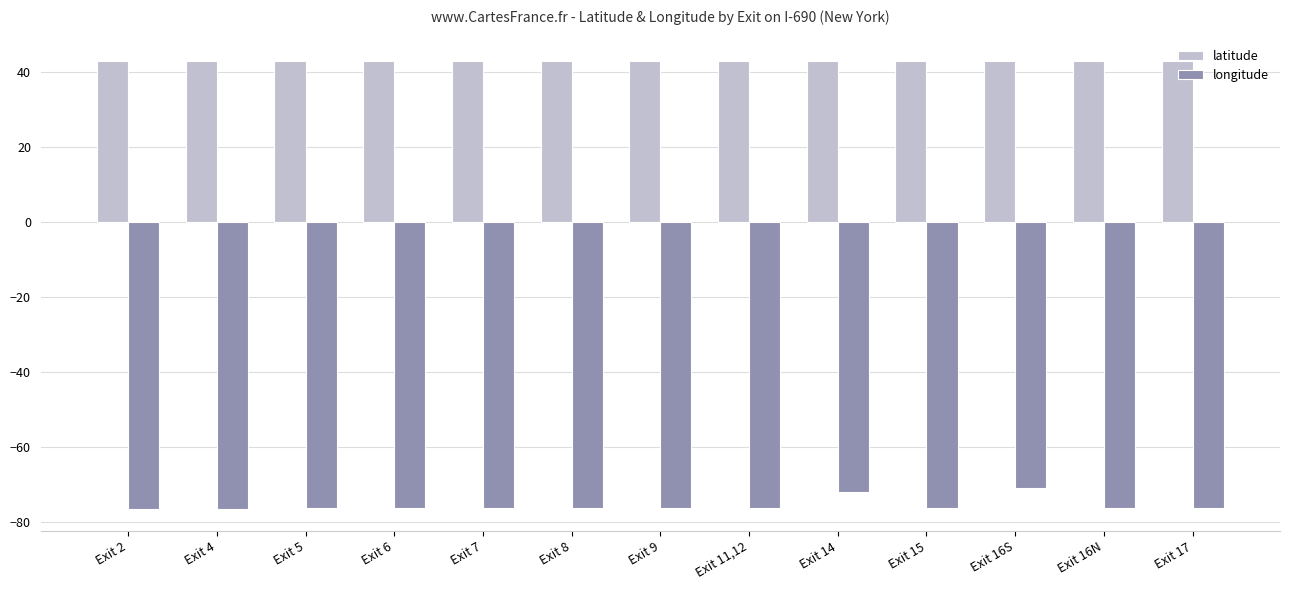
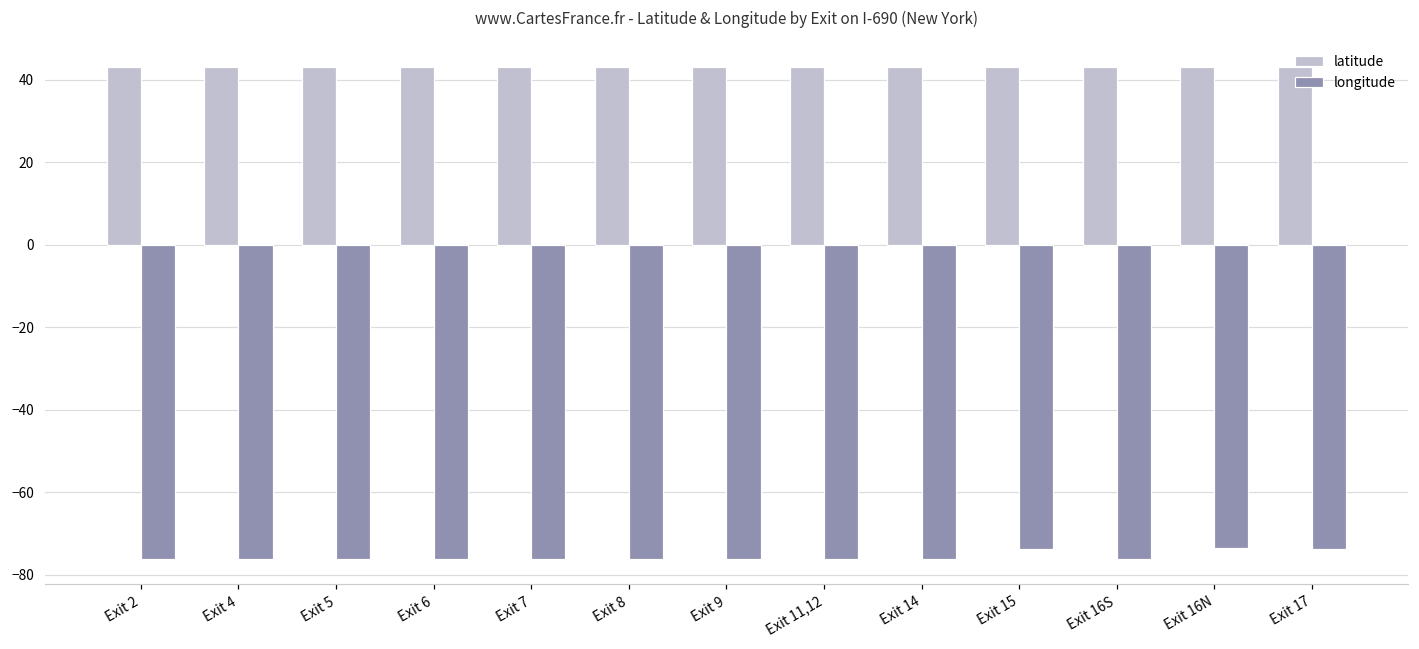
  {
    "latitude": {
      "Exit 2": 43,
      "Exit 4": 43,
      "Exit 5": 43,
      "Exit 6": 43,
      "Exit 7": 43,
      "Exit 8": 43,
      "Exit 9": 43,
      "Exit 11,12": 43,
      "Exit 14": 43,
      "Exit 15": 43,
      "Exit 16S": 43,
      "Exit 16N": 43,
      "Exit 17": 43
    },
    "longitude": {
      "Exit 2": -76,
      "Exit 4": -76,
      "Exit 5": -76,
      "Exit 6": -76,
      "Exit 7": -76,
      "Exit 8": -76,
      "Exit 9": -76,
      "Exit 11,12": -76,
-     "Exit 14": -72,
-     "Exit 15": -76,
-     "Exit 16S": -71,
-     "Exit 16N": -76,
-     "Exit 17": -76
+     "Exit 14": -76,
+     "Exit 15": -74,
+     "Exit 16S": -76,
+     "Exit 16N": -74,
+     "Exit 17": -74
    }
  }
